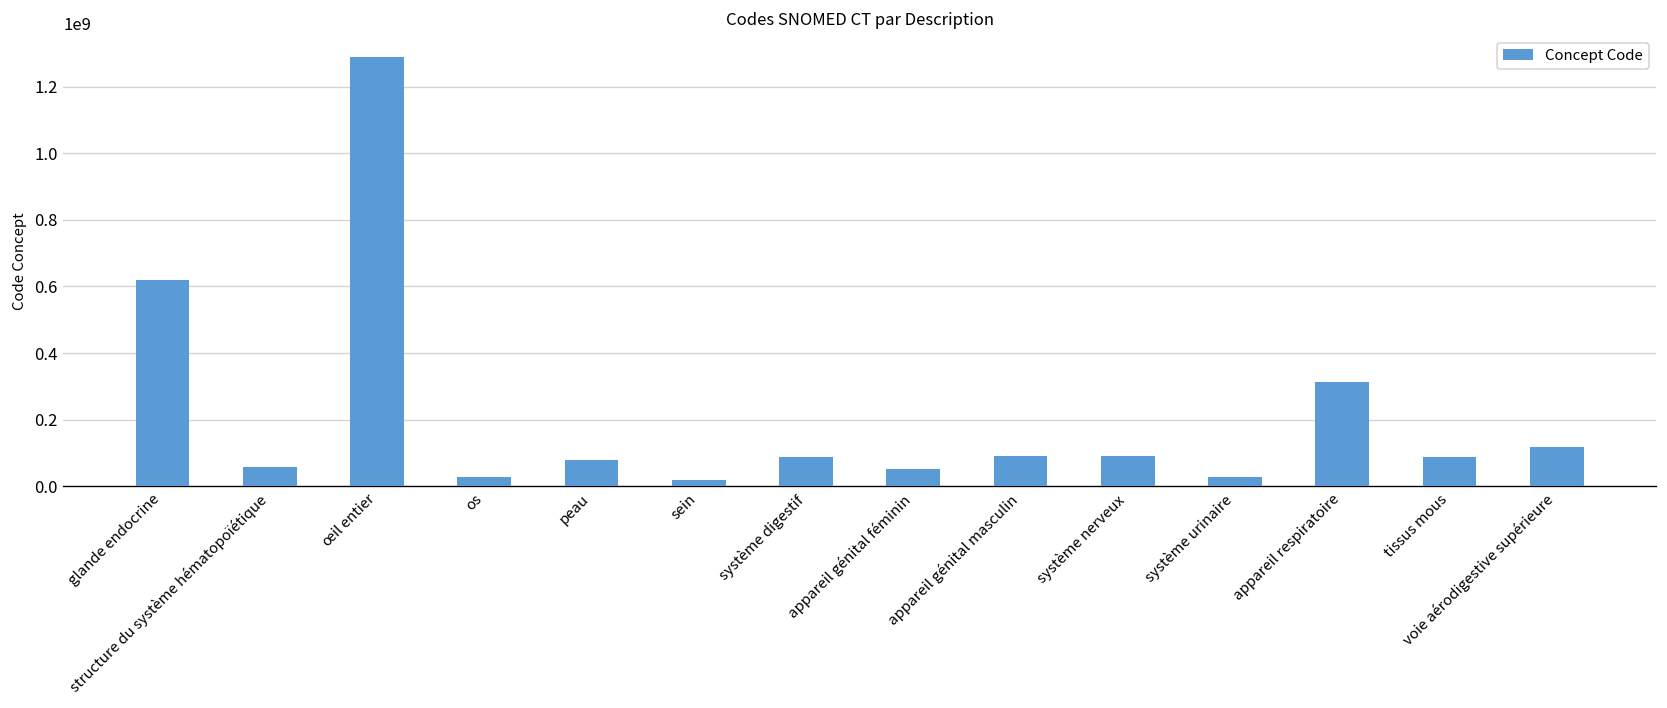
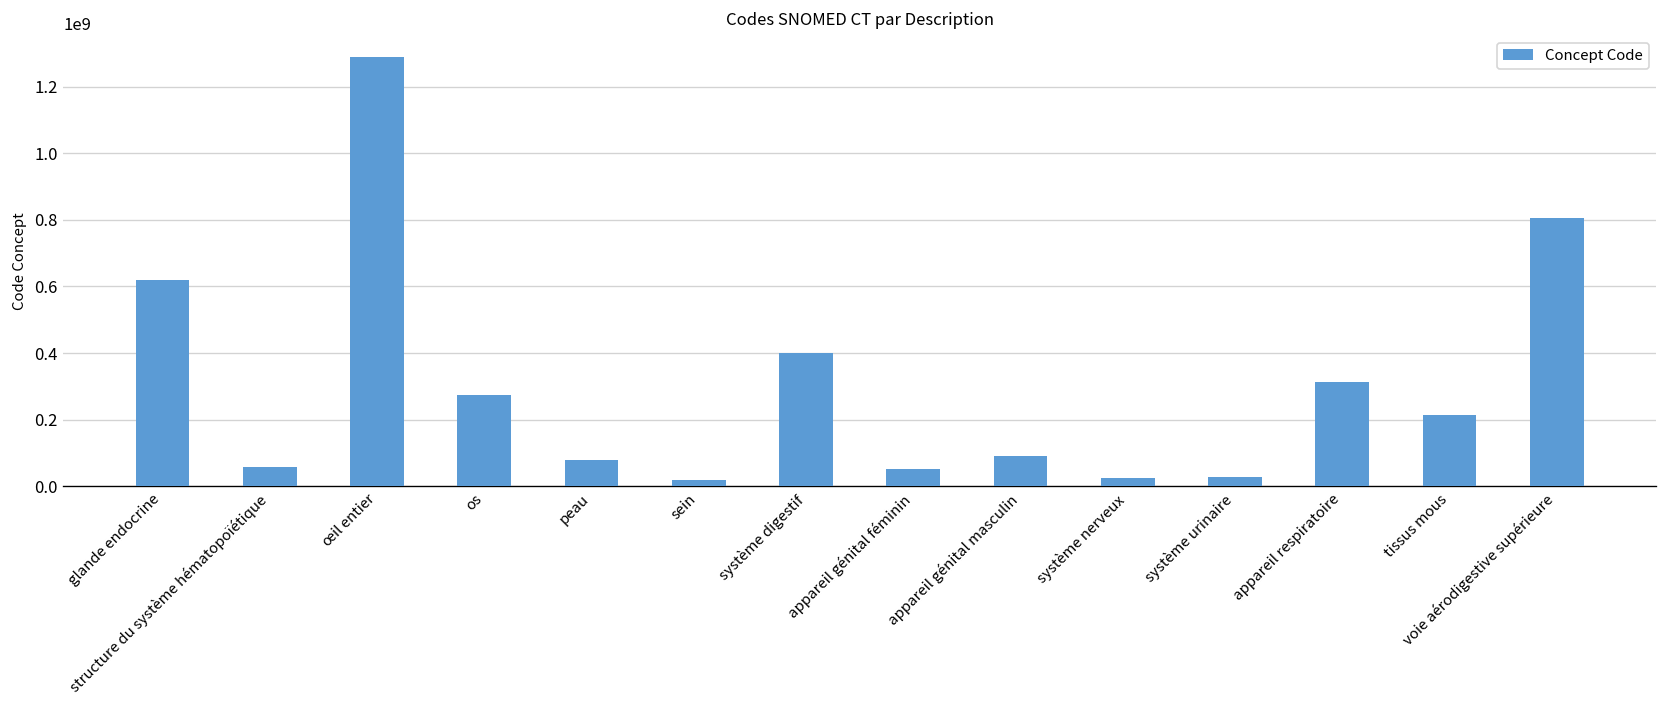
  {
    "glande endocrine": 620000000,
    "structure du système hématopoïétique": 60000000,
    "œil entier": 1290000000,
-   "os": 30000000,
+   "os": 270000000,
    "peau": 80000000,
    "sein": 20000000,
-   "système digestif": 90000000,
+   "système digestif": 400000000,
    "appareil génital féminin": 50000000,
    "appareil génital masculin": 90000000,
-   "système nerveux": 90000000,
+   "système nerveux": 30000000,
    "système urinaire": 30000000,
    "appareil respiratoire": 310000000,
-   "tissus mous": 90000000,
-   "voie aérodigestive supérieure": 120000000
+   "tissus mous": 220000000,
+   "voie aérodigestive supérieure": 810000000
  }
